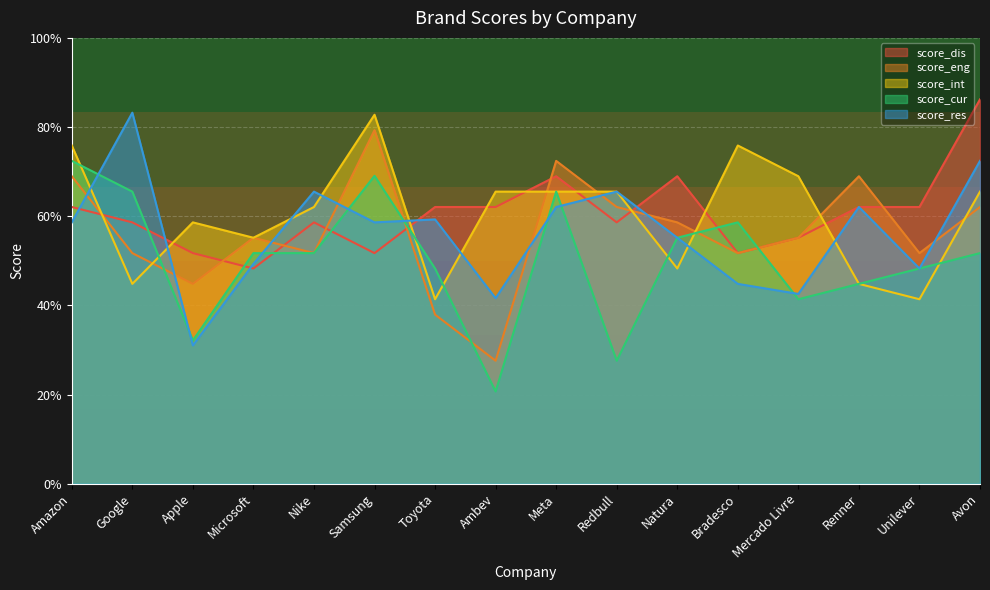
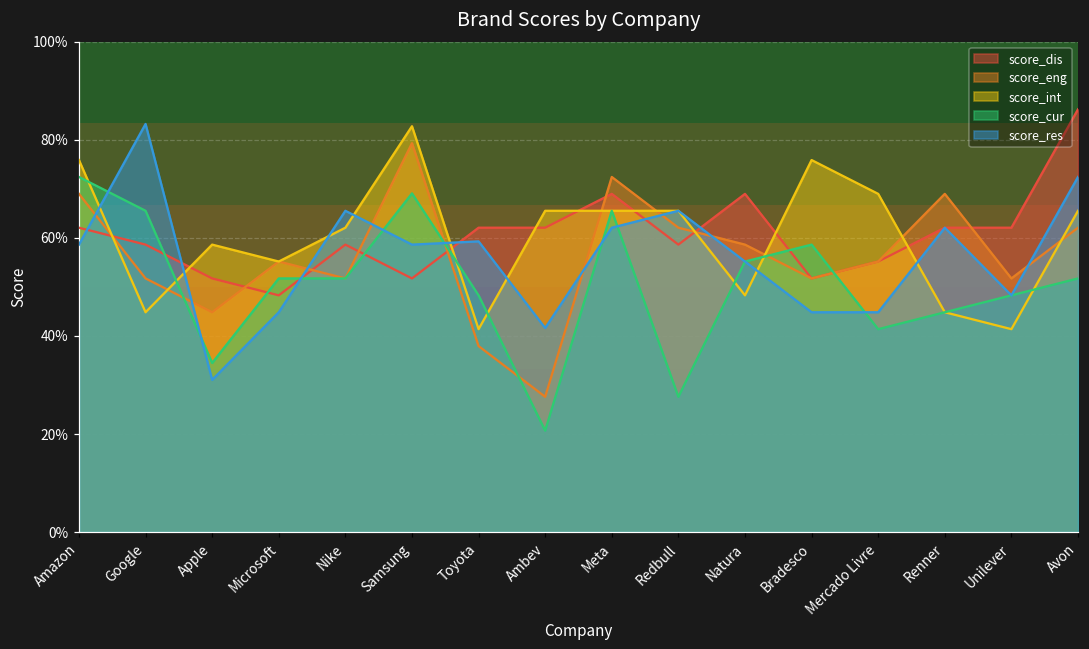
  {
    "score_cur": {
      "Amazon": "72%",
      "Google": "66%",
-     "Apple": "32%",
+     "Apple": "34%",
      "Microsoft": "52%",
      "Samsung": "69%",
      "Toyota": "48%",
      "Ambev": "21%",
      "Redbull": "28%",
      "Bradesco": "59%",
      "Mercado Livre": "41%",
      "Avon": "52%"
    },
    "score_res": {
      "Amazon": "59%",
      "Google": "83%",
      "Apple": "31%",
-     "Microsoft": "49%",
+     "Microsoft": "45%",
      "Nike": "66%",
      "Samsung": "59%",
      "Toyota": "59%",
      "Ambev": "42%",
      "Meta": "62%",
      "Bradesco": "45%",
-     "Mercado Livre": "43%",
+     "Mercado Livre": "45%",
      "Avon": "72%"
    }
  }
